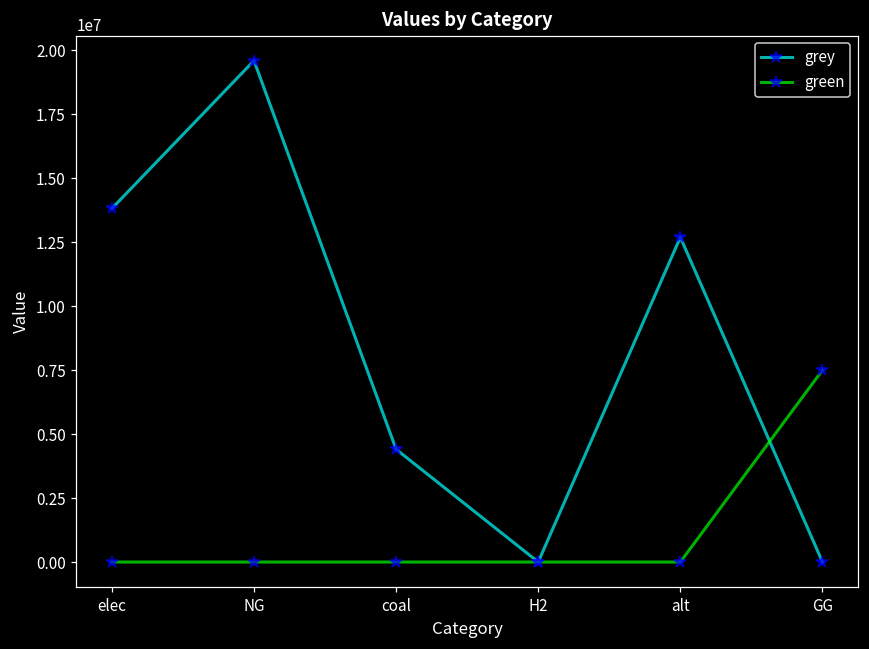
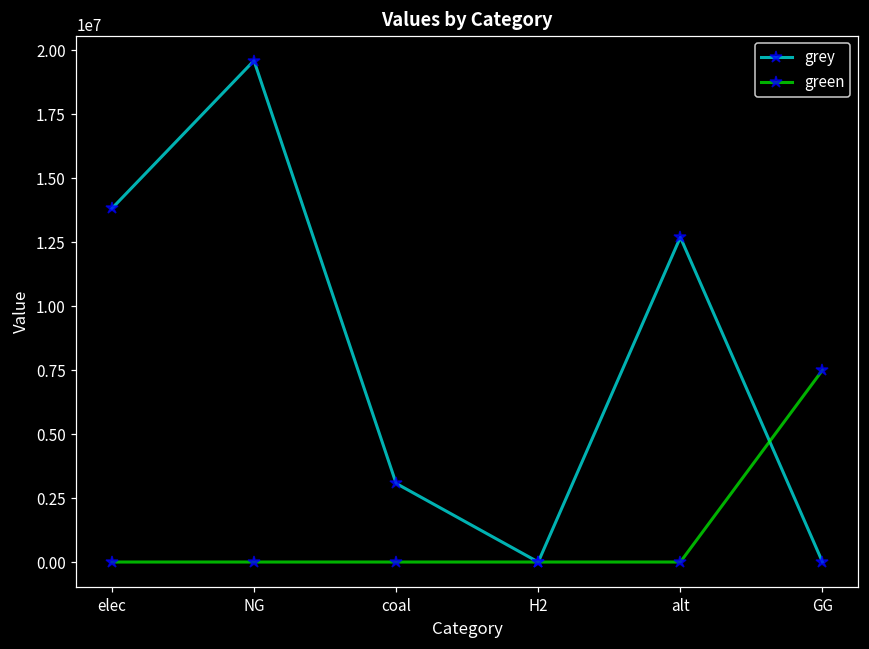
  {
    "grey": {
      "elec": 13800000,
      "NG": 19600000,
-     "coal": 4400000,
+     "coal": 3100000,
      "alt": 12700000,
      "GG": 0
    },
    "green": {
      "elec": 0,
      "NG": 0,
      "coal": 0,
      "alt": 0,
      "GG": 7500000
    }
  }
